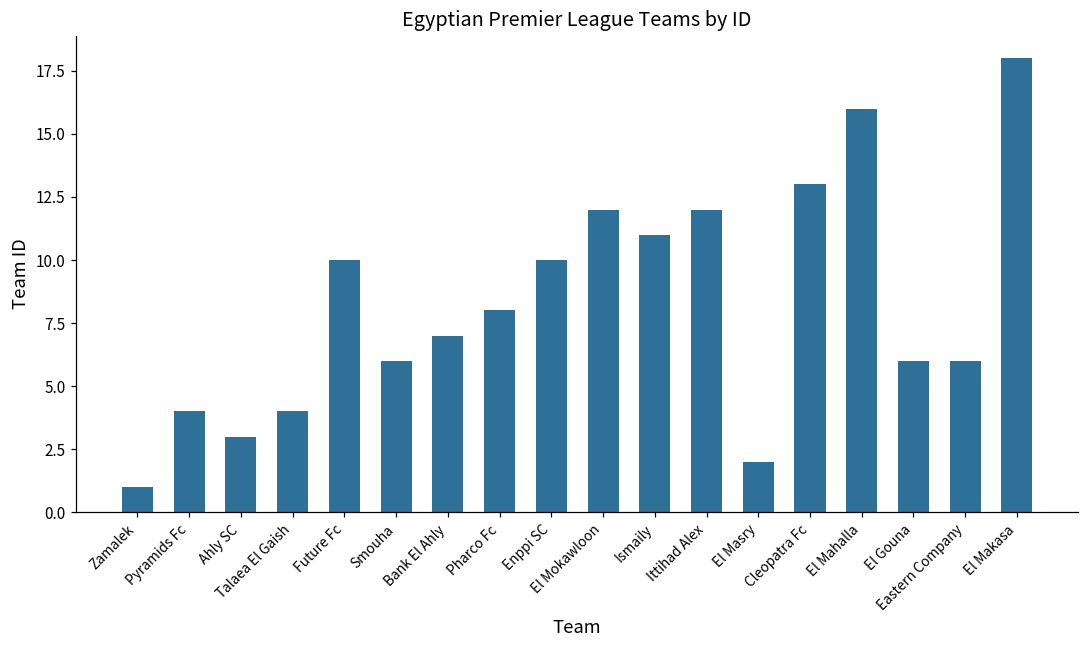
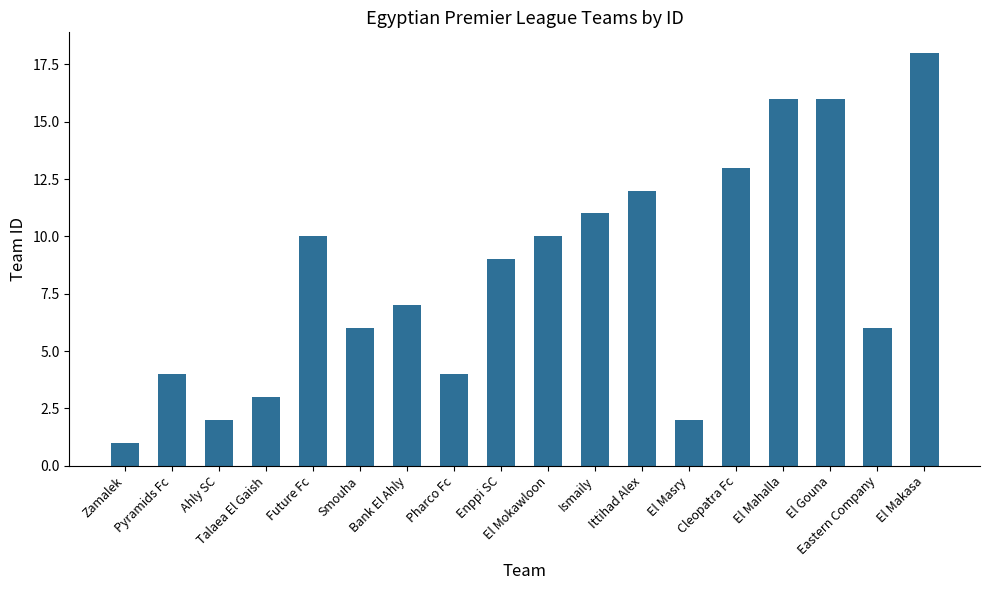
  {
    "Zamalek": 1,
    "Pyramids Fc": 4,
-   "Ahly SC": 3,
-   "Talaea El Gaish": 4,
+   "Ahly SC": 2,
+   "Talaea El Gaish": 3,
    "Future Fc": 10,
    "Smouha": 6,
    "Bank El Ahly": 7,
-   "Pharco Fc": 8,
-   "Enppi SC": 10,
-   "El Mokawloon": 12,
+   "Pharco Fc": 4,
+   "Enppi SC": 9,
+   "El Mokawloon": 10,
    "Ismaily": 11,
    "Ittihad Alex": 12,
    "El Masry": 2,
    "Cleopatra Fc": 13,
    "El Mahalla": 16,
-   "El Gouna": 6,
+   "El Gouna": 16,
    "Eastern Company": 6,
    "El Makasa": 18
  }
